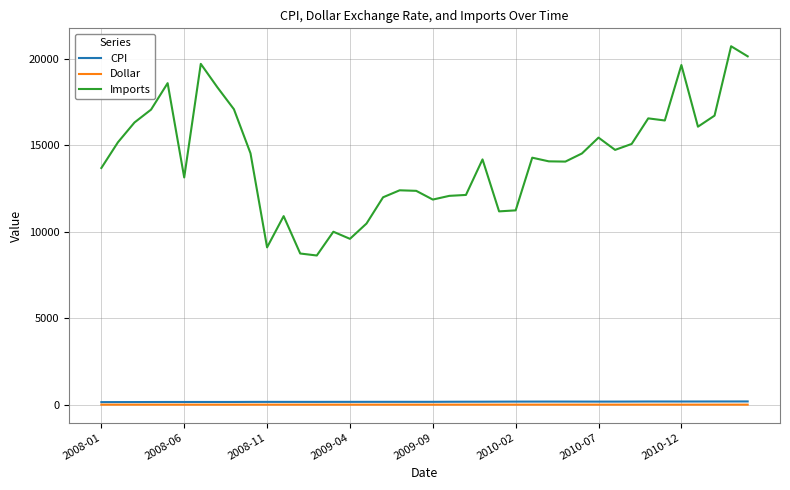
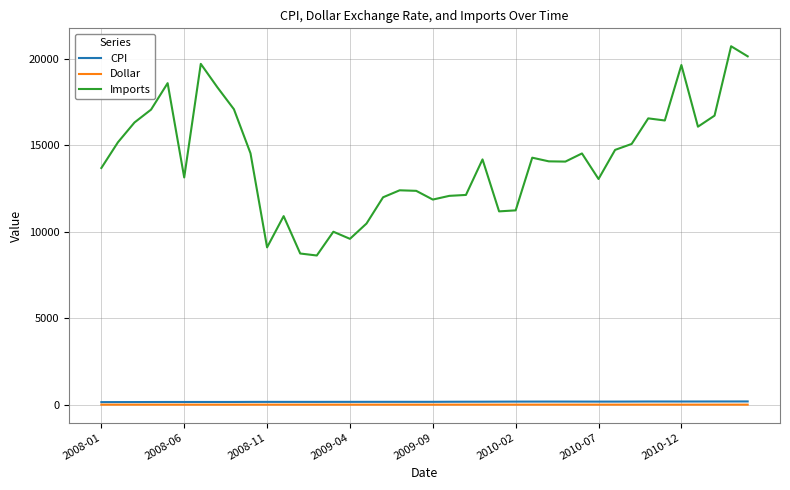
  {
    "CPI": {
      "2008-06": 200,
      "2008-11": 200,
      "2009-04": 200,
      "2009-09": 200,
      "2010-02": 200,
      "2010-07": 200,
      "2010-12": 200
    },
    "Dollar": {
      "2008-06": 0,
      "2008-11": 0,
      "2009-04": 0,
      "2009-09": 0,
      "2010-02": 0,
      "2010-07": 0,
      "2010-12": 0
    },
    "Imports": {
      "2008-01": 13700,
      "2008-06": 13100,
      "2008-11": 9100,
      "2009-04": 9600,
      "2009-09": 11900,
      "2010-02": 11200,
-     "2010-07": 15500,
+     "2010-07": 13100,
      "2010-12": 19700
    }
  }
